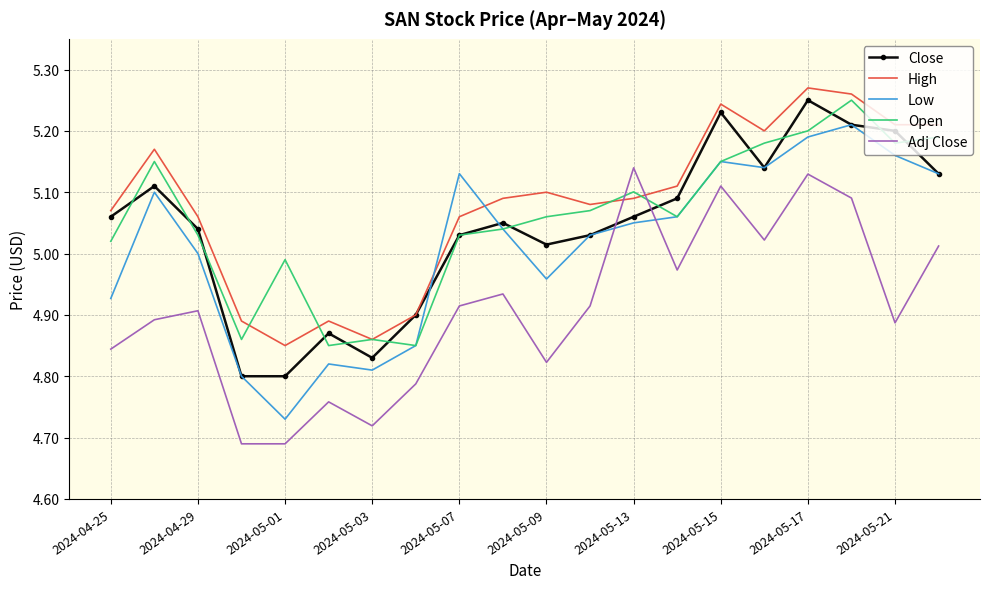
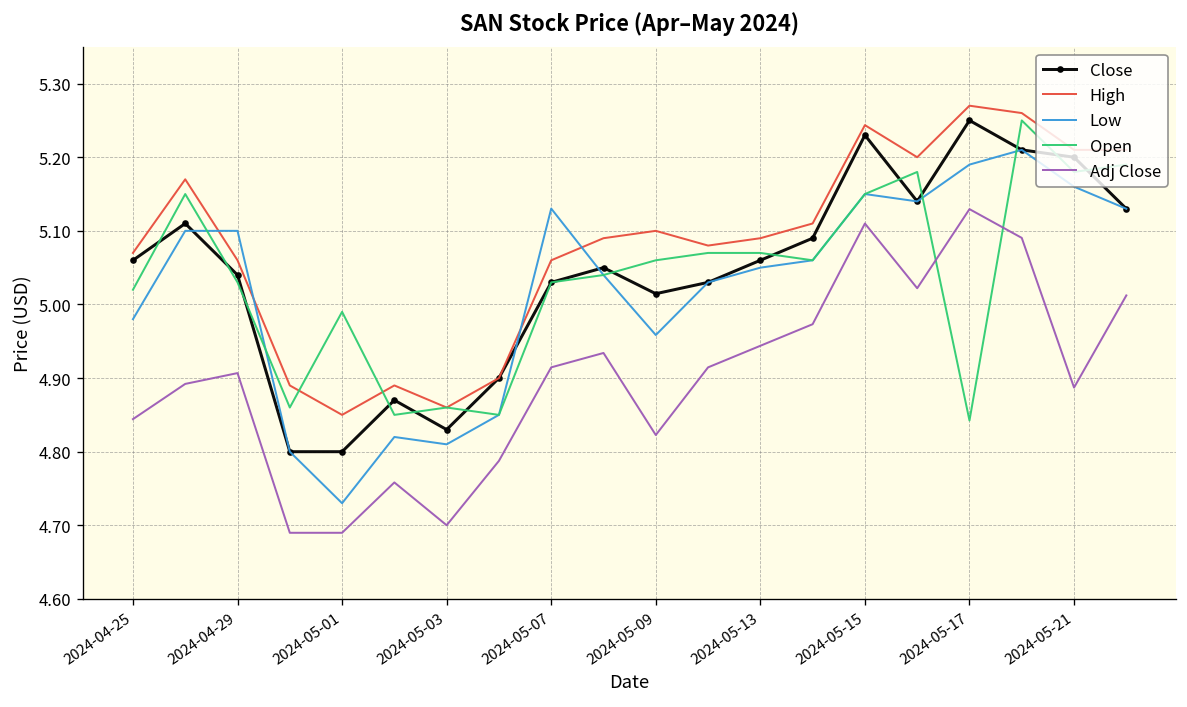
  {
    "Close": {
      "2024-04-25": 5.06,
      "2024-04-29": 5.04,
      "2024-05-01": 4.80,
      "2024-05-03": 4.83,
      "2024-05-09": 5.01,
      "2024-05-13": 5.06,
      "2024-05-15": 5.23,
      "2024-05-17": 5.25
    },
    "High": {
      "2024-04-25": 5.07,
      "2024-04-29": 5.06,
      "2024-05-01": 4.85,
      "2024-05-07": 5.06,
      "2024-05-09": 5.10,
      "2024-05-13": 5.09,
      "2024-05-15": 5.24,
      "2024-05-17": 5.27
    },
    "Low": {
-     "2024-04-25": 4.93,
-     "2024-04-29": 5.0,
+     "2024-04-25": 4.98,
+     "2024-04-29": 5.1,
      "2024-05-01": 4.73,
      "2024-05-03": 4.81,
      "2024-05-07": 5.13,
      "2024-05-09": 4.96,
      "2024-05-13": 5.05,
      "2024-05-17": 5.19,
      "2024-05-21": 5.16
    },
    "Open": {
      "2024-04-25": 5.02,
      "2024-04-29": 5.03,
      "2024-05-01": 4.99,
      "2024-05-09": 5.06,
-     "2024-05-13": 5.10,
-     "2024-05-17": 5.20
+     "2024-05-13": 5.07,
+     "2024-05-17": 4.84
    },
    "Adj Close": {
      "2024-04-25": 4.84,
      "2024-04-29": 4.91,
      "2024-05-01": 4.69,
-     "2024-05-03": 4.72,
+     "2024-05-03": 4.70,
      "2024-05-07": 4.91,
      "2024-05-09": 4.82,
-     "2024-05-13": 5.14,
+     "2024-05-13": 4.94,
      "2024-05-15": 5.11,
      "2024-05-17": 5.13,
      "2024-05-21": 4.89
    }
  }
